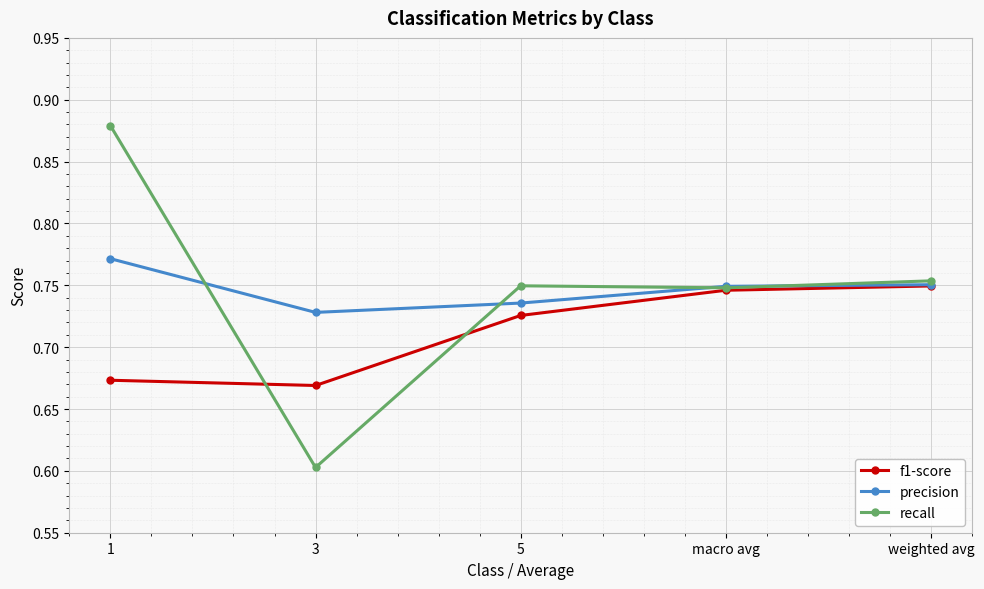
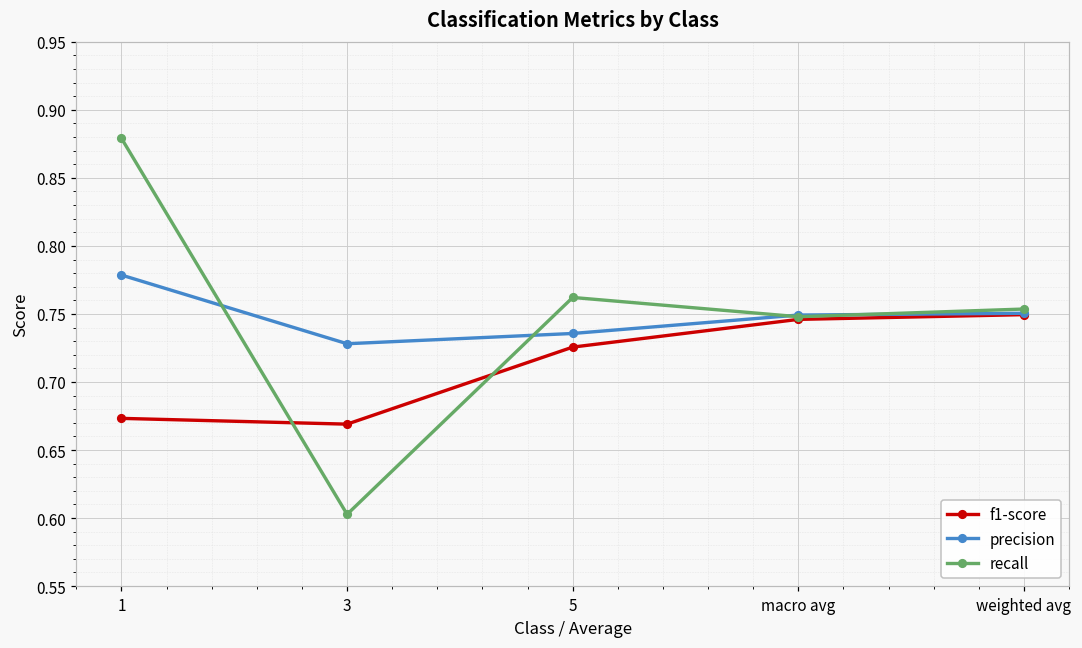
  {
    "f1-score": {
      "1": 0.673,
      "3": 0.669,
      "5": 0.726
    },
    "precision": {
-     "1": 0.772,
+     "1": 0.779,
      "3": 0.728,
      "5": 0.736
    },
    "recall": {
      "1": 0.879,
      "3": 0.603,
-     "5": 0.750,
+     "5": 0.762,
      "weighted avg": 0.754
    }
  }
